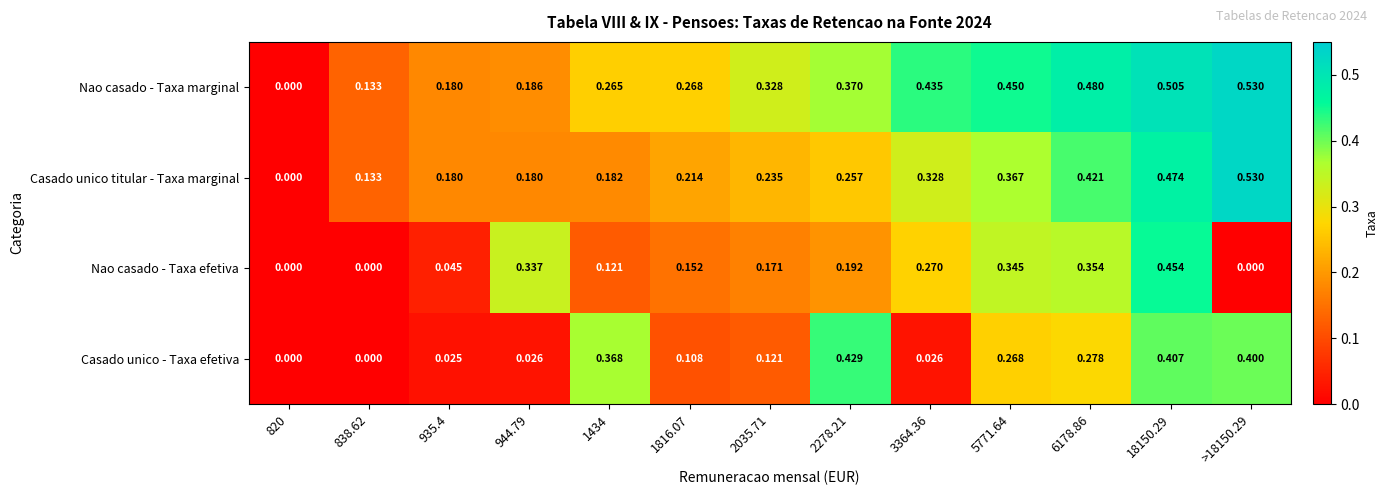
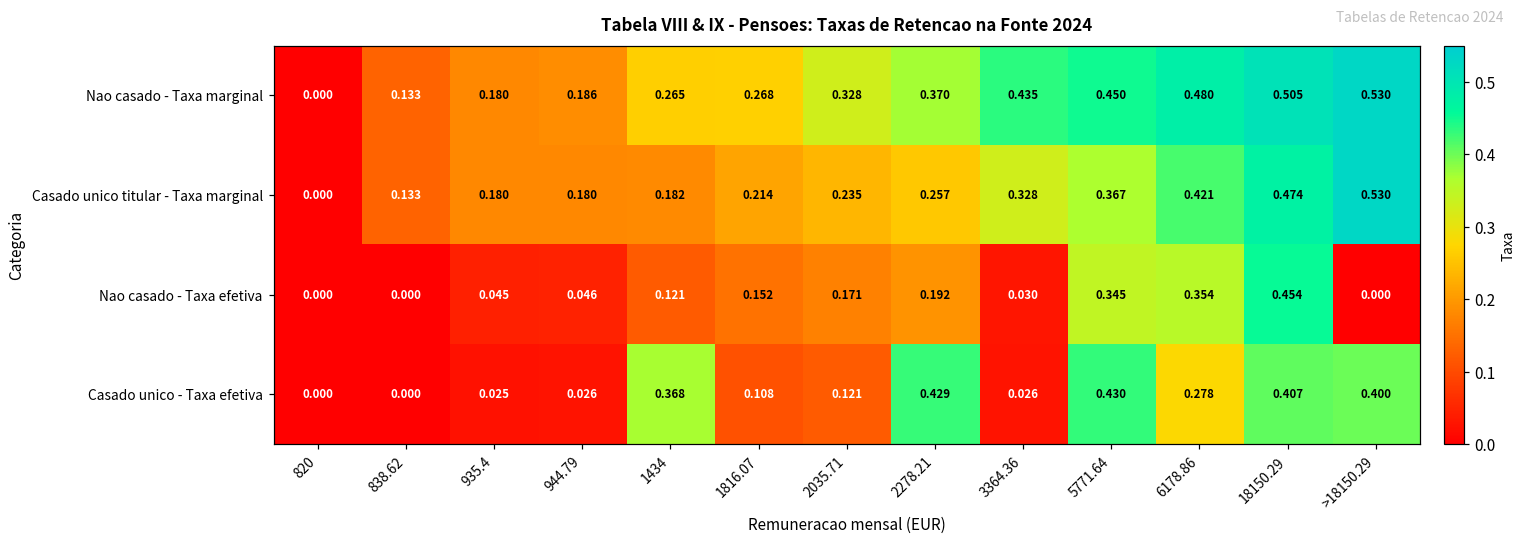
  {
    "Nao casado - Taxa marginal": {
      "820": 0.000,
      "838.62": 0.133,
      "935.4": 0.180,
      "944.79": 0.186,
      "1434": 0.265,
      "1816.07": 0.268,
      "2035.71": 0.328,
      "2278.21": 0.370,
      "3364.36": 0.435,
      "5771.64": 0.450,
      "6178.86": 0.480,
      "18150.29": 0.505,
      ">18150.29": 0.530
    },
    "Casado unico titular - Taxa marginal": {
      "820": 0.000,
      "838.62": 0.133,
      "935.4": 0.180,
      "944.79": 0.180,
      "1434": 0.182,
      "1816.07": 0.214,
      "2035.71": 0.235,
      "2278.21": 0.257,
      "3364.36": 0.328,
      "5771.64": 0.367,
      "6178.86": 0.421,
      "18150.29": 0.474,
      ">18150.29": 0.530
    },
    "Nao casado - Taxa efetiva": {
      "820": 0.000,
      "838.62": 0.000,
      "935.4": 0.045,
-     "944.79": 0.337,
+     "944.79": 0.046,
      "1434": 0.121,
      "1816.07": 0.152,
      "2035.71": 0.171,
      "2278.21": 0.192,
-     "3364.36": 0.270,
+     "3364.36": 0.030,
      "5771.64": 0.345,
      "6178.86": 0.354,
      "18150.29": 0.454,
      ">18150.29": 0.000
    },
    "Casado unico - Taxa efetiva": {
      "820": 0.000,
      "838.62": 0.000,
      "935.4": 0.025,
      "944.79": 0.026,
      "1434": 0.368,
      "1816.07": 0.108,
      "2035.71": 0.121,
      "2278.21": 0.429,
      "3364.36": 0.026,
-     "5771.64": 0.268,
+     "5771.64": 0.430,
      "6178.86": 0.278,
      "18150.29": 0.407,
      ">18150.29": 0.400
    }
  }
